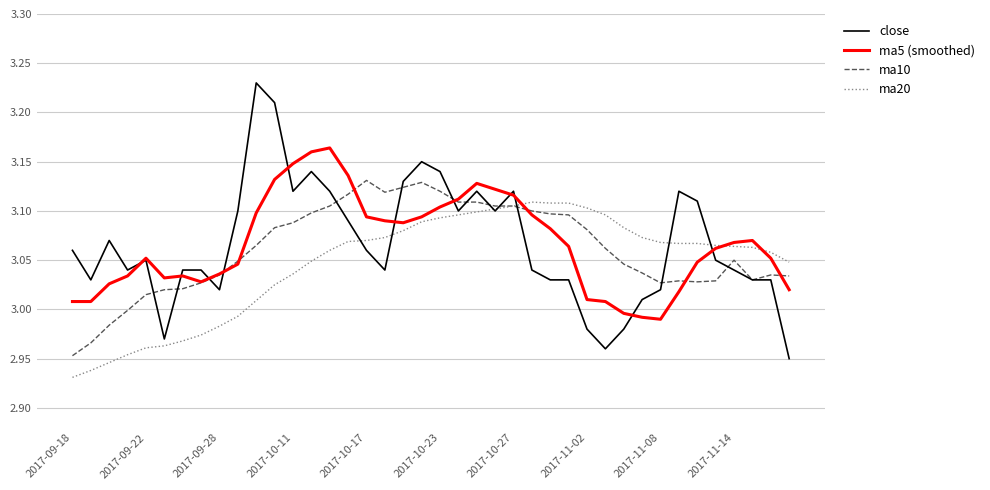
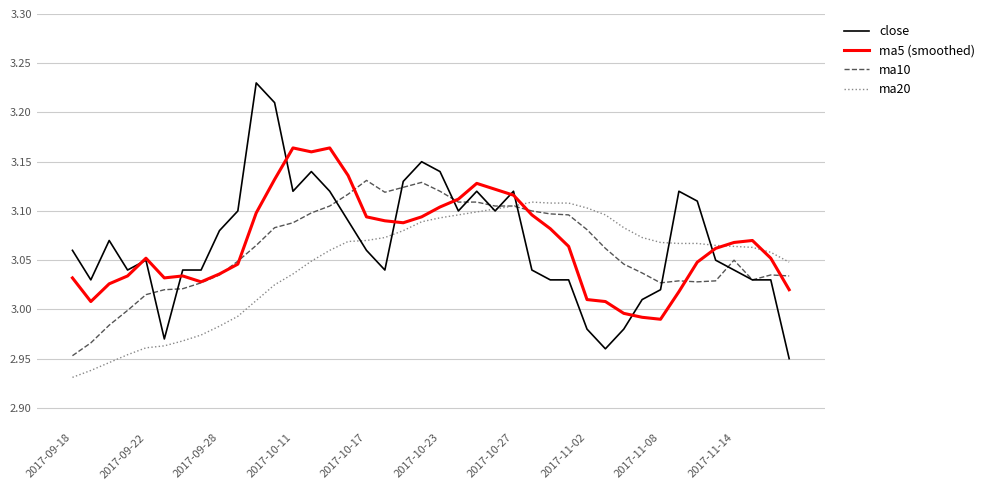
  {
    "close": {
      "2017-09-18": 3.06,
-     "2017-09-28": 3.02,
+     "2017-09-28": 3.08,
      "2017-10-11": 3.12,
      "2017-10-17": 3.06,
      "2017-10-23": 3.14,
      "2017-10-27": 3.12,
      "2017-11-02": 2.98,
      "2017-11-08": 3.02,
      "2017-11-14": 3.04
    },
    "ma5 (smoothed)": {
-     "2017-09-18": 3.01,
-     "2017-10-11": 3.15,
+     "2017-09-18": 3.03,
+     "2017-10-11": 3.16,
      "2017-10-17": 3.09,
      "2017-10-23": 3.10,
      "2017-10-27": 3.12,
      "2017-11-02": 3.01,
      "2017-11-08": 2.99,
      "2017-11-14": 3.07
    },
    "ma10": {
      "2017-09-18": 2.95,
      "2017-09-22": 3.02,
      "2017-10-11": 3.09,
      "2017-10-17": 3.13,
      "2017-10-23": 3.12,
      "2017-11-02": 3.08,
      "2017-11-08": 3.03,
      "2017-11-14": 3.05
    },
    "ma20": {
      "2017-09-18": 2.93,
      "2017-09-22": 2.96,
      "2017-09-28": 2.98,
      "2017-10-11": 3.04,
      "2017-10-17": 3.07,
      "2017-10-23": 3.09,
      "2017-11-02": 3.10,
      "2017-11-08": 3.07,
      "2017-11-14": 3.06
    }
  }
